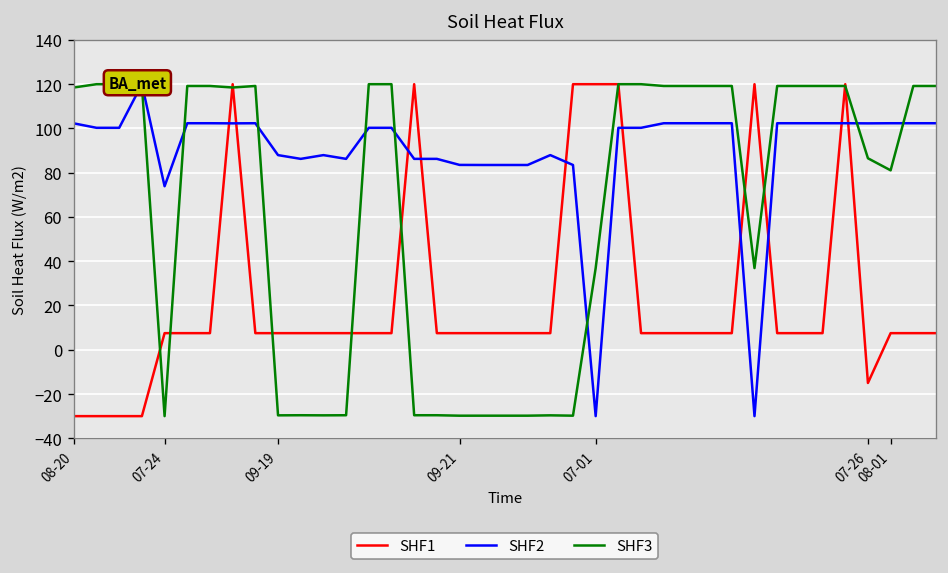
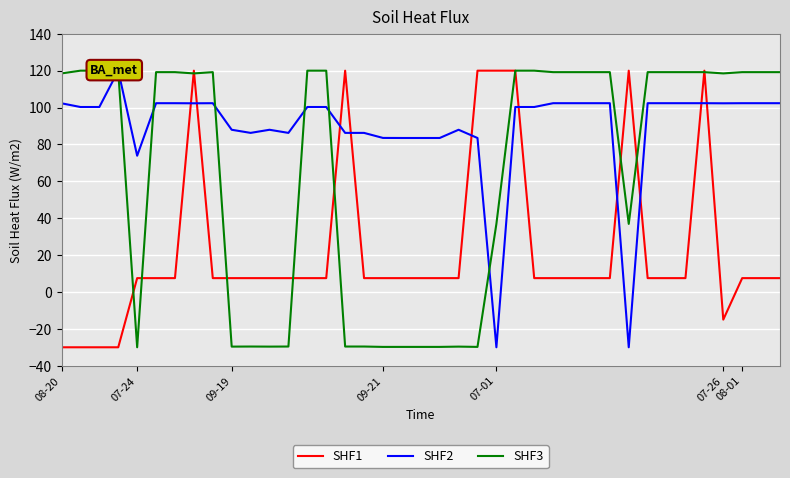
  {
    "SHF1": {
      "08-20": -30,
      "07-24": 8,
      "09-19": 8,
      "09-21": 8,
      "07-01": 120,
      "07-26": -15,
      "08-01": 8
    },
    "SHF2": {
      "08-20": 102,
      "07-24": 74,
      "09-19": 88,
      "09-21": 84,
      "07-01": -30,
      "07-26": 102,
      "08-01": 102
    },
    "SHF3": {
      "08-20": 119,
      "07-24": -30,
      "09-19": -30,
      "09-21": -30,
      "07-01": 37,
-     "07-26": 87,
-     "08-01": 81
+     "07-26": 119,
+     "08-01": 119
    }
  }
